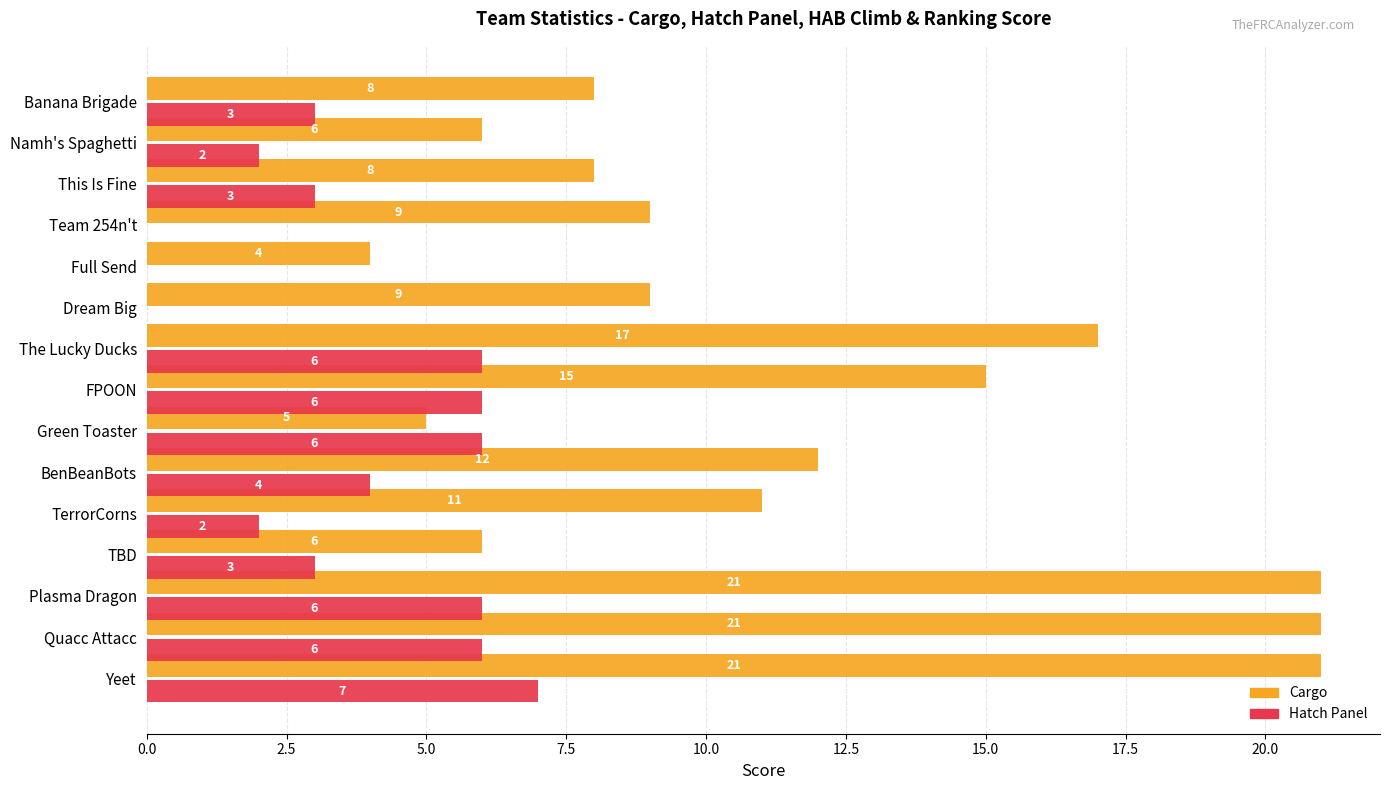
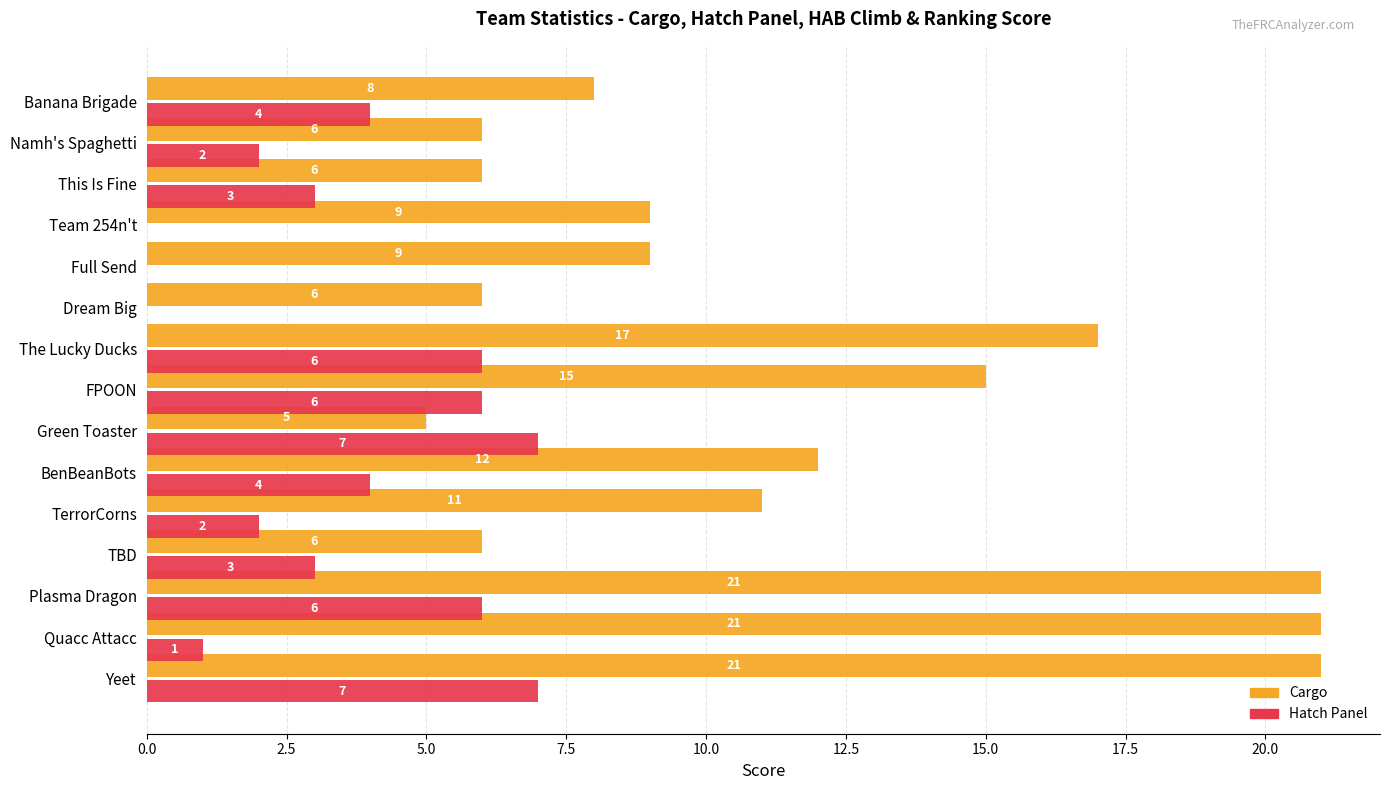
  {
    "Cargo": {
      "Banana Brigade": 8,
      "Namh's Spaghetti": 6,
-     "This Is Fine": 8,
+     "This Is Fine": 6,
      "Team 254n't": 9,
-     "Full Send": 4,
-     "Dream Big": 9,
+     "Full Send": 9,
+     "Dream Big": 6,
      "The Lucky Ducks": 17,
      "FPOON": 15,
      "Green Toaster": 5,
      "BenBeanBots": 12,
      "TerrorCorns": 11,
      "TBD": 6,
      "Plasma Dragon": 21,
      "Quacc Attacc": 21,
      "Yeet": 21
    },
    "Hatch Panel": {
-     "Banana Brigade": 3,
+     "Banana Brigade": 4,
      "Namh's Spaghetti": 2,
      "This Is Fine": 3,
      "The Lucky Ducks": 6,
      "FPOON": 6,
-     "Green Toaster": 6,
+     "Green Toaster": 7,
      "BenBeanBots": 4,
      "TerrorCorns": 2,
      "TBD": 3,
      "Plasma Dragon": 6,
-     "Quacc Attacc": 6,
+     "Quacc Attacc": 1,
      "Yeet": 7
    }
  }
